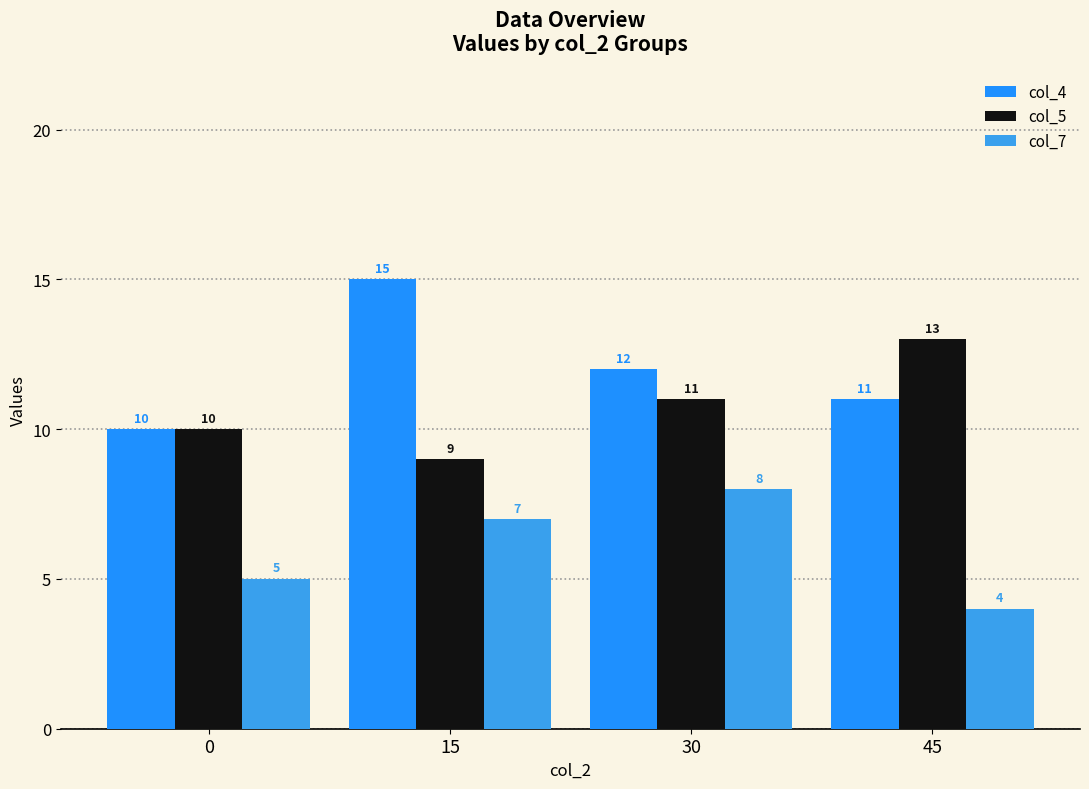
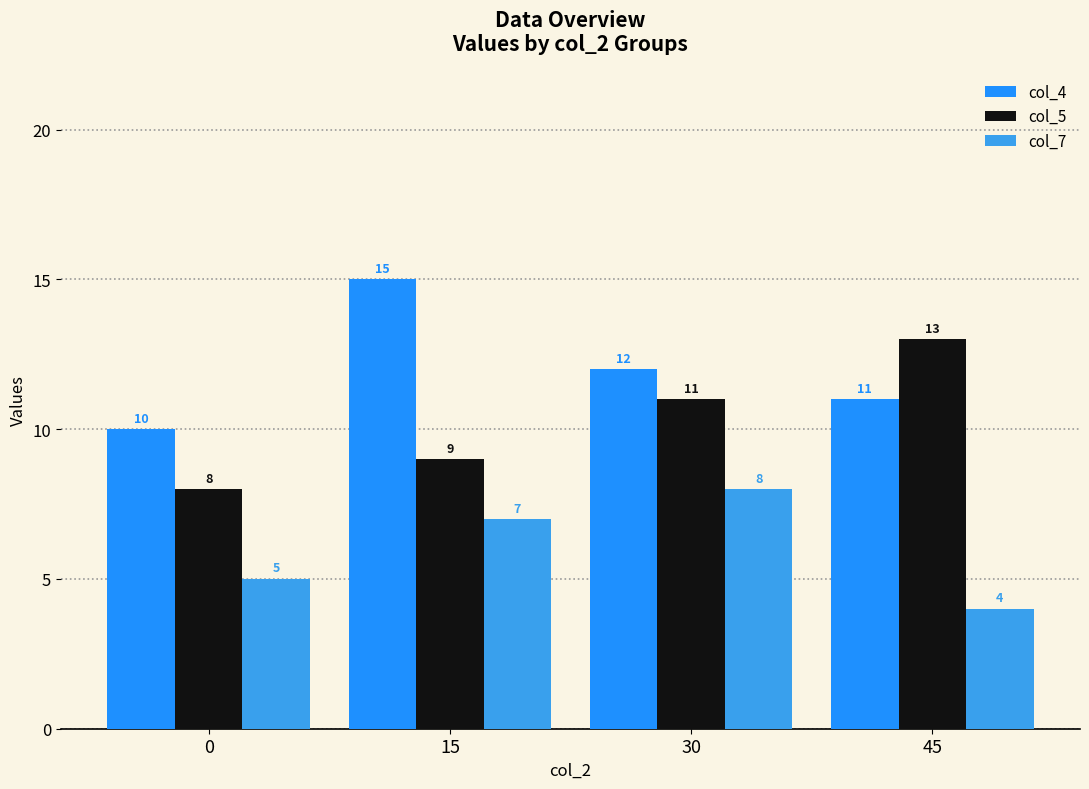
  {
    "col_5": {
-     "0": 10,
+     "0": 8,
      "15": 9,
      "30": 11,
      "45": 13
    }
  }
